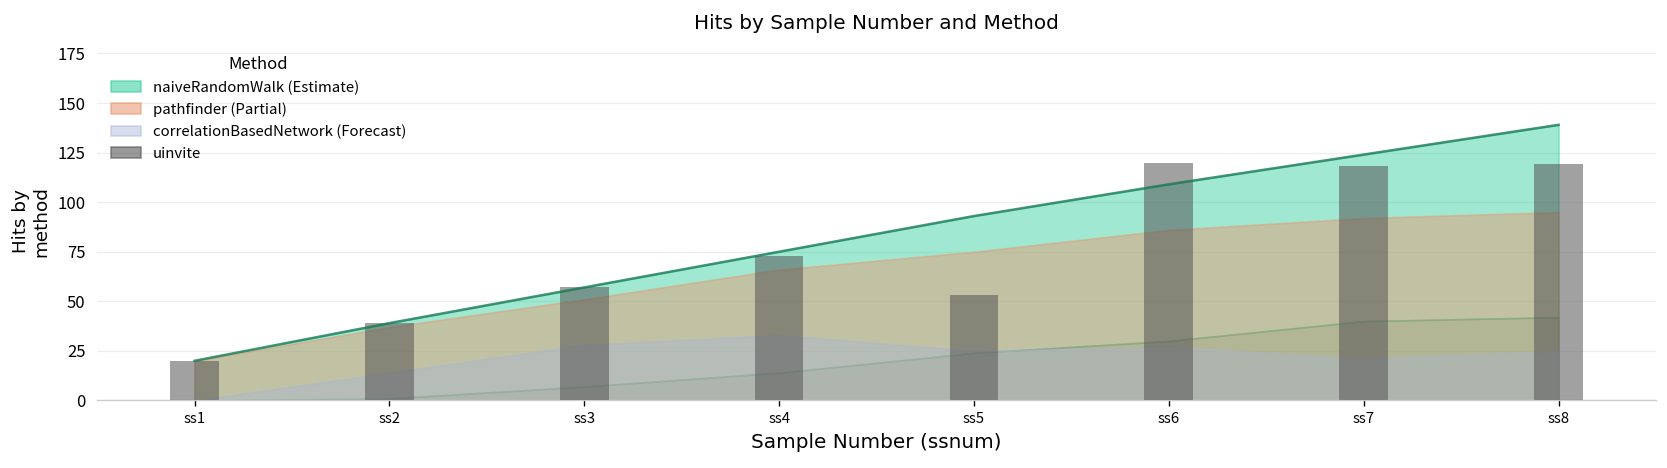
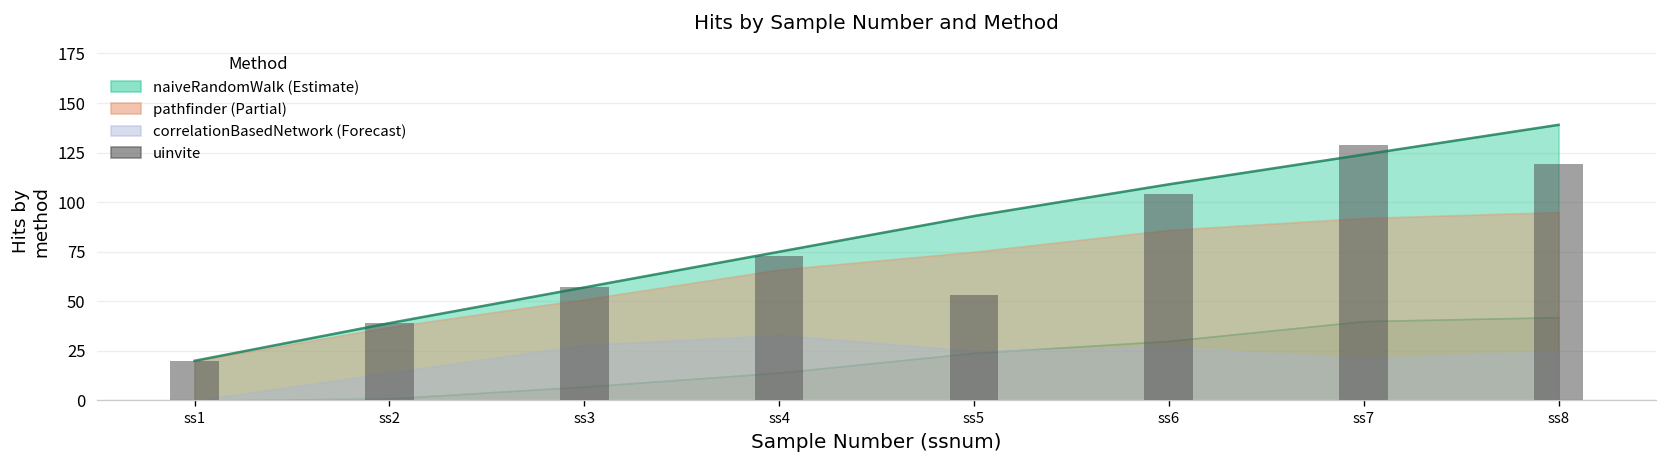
  {
    "uinvite": {
      "ss1": 20,
      "ss2": 39,
      "ss3": 57,
      "ss4": 73,
      "ss5": 53,
-     "ss6": 120,
-     "ss7": 118,
+     "ss6": 104,
+     "ss7": 129,
      "ss8": 119
    }
  }
